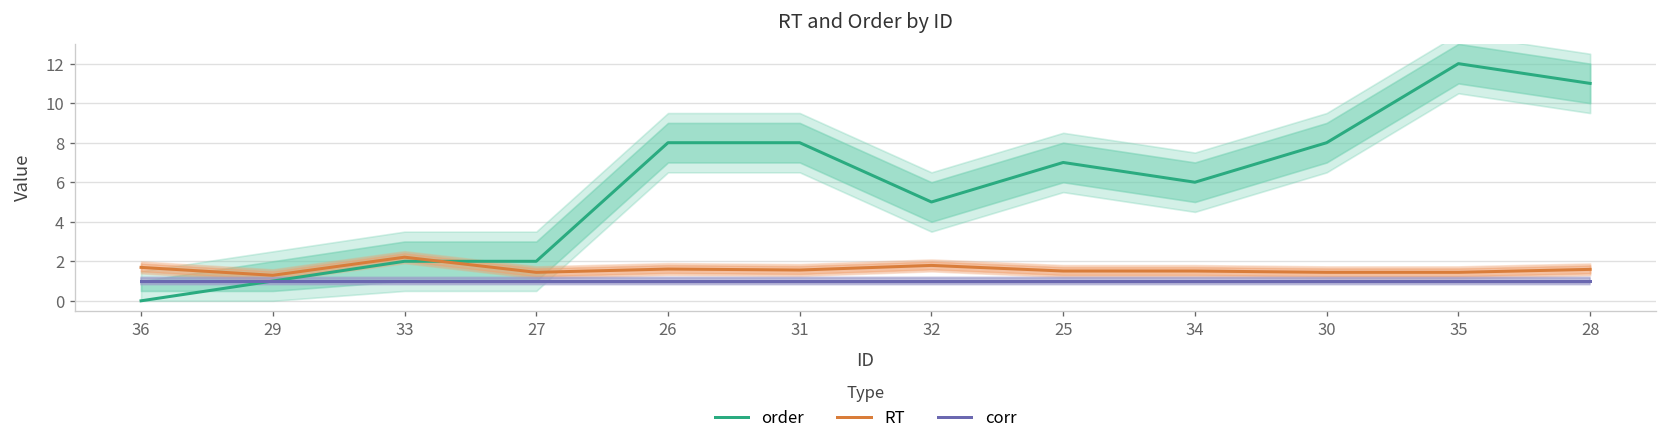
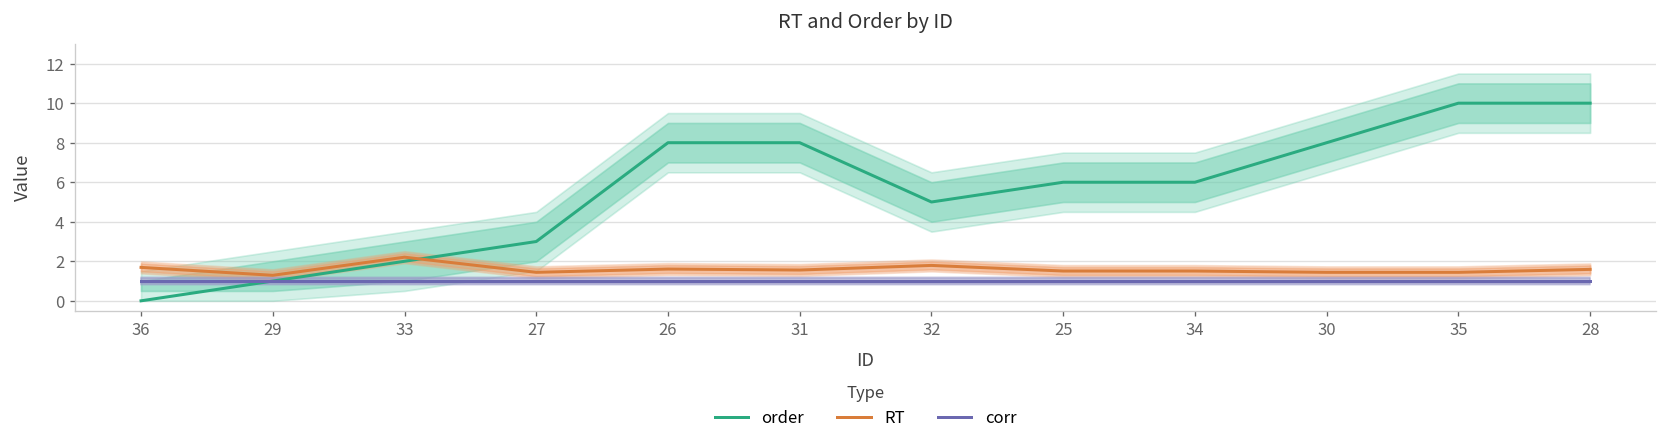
  {
    "order": {
      "36": 0,
      "33": 2,
-     "27": 2,
+     "27": 3,
      "26": 8,
      "31": 8,
      "32": 5,
-     "25": 7,
+     "25": 6,
      "34": 6,
      "30": 8,
-     "35": 12,
-     "28": 11
+     "35": 10,
+     "28": 10
    },
    "RT": {
      "36": 1.7,
      "33": 2.2,
      "27": 1.4,
      "26": 1.6,
      "31": 1.6,
      "32": 1.8,
      "25": 1.5,
      "34": 1.5,
      "30": 1.4,
      "35": 1.4,
      "28": 1.6
    }
  }
